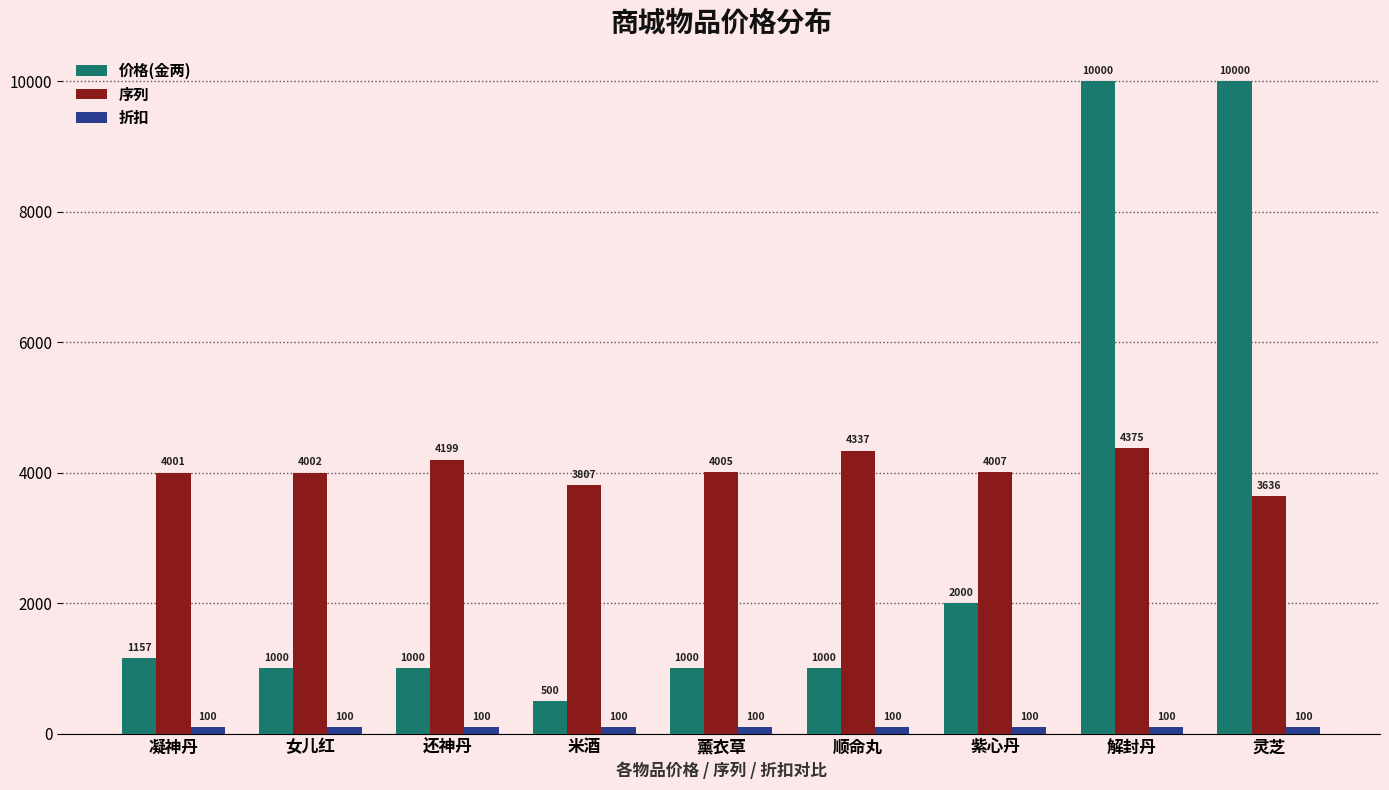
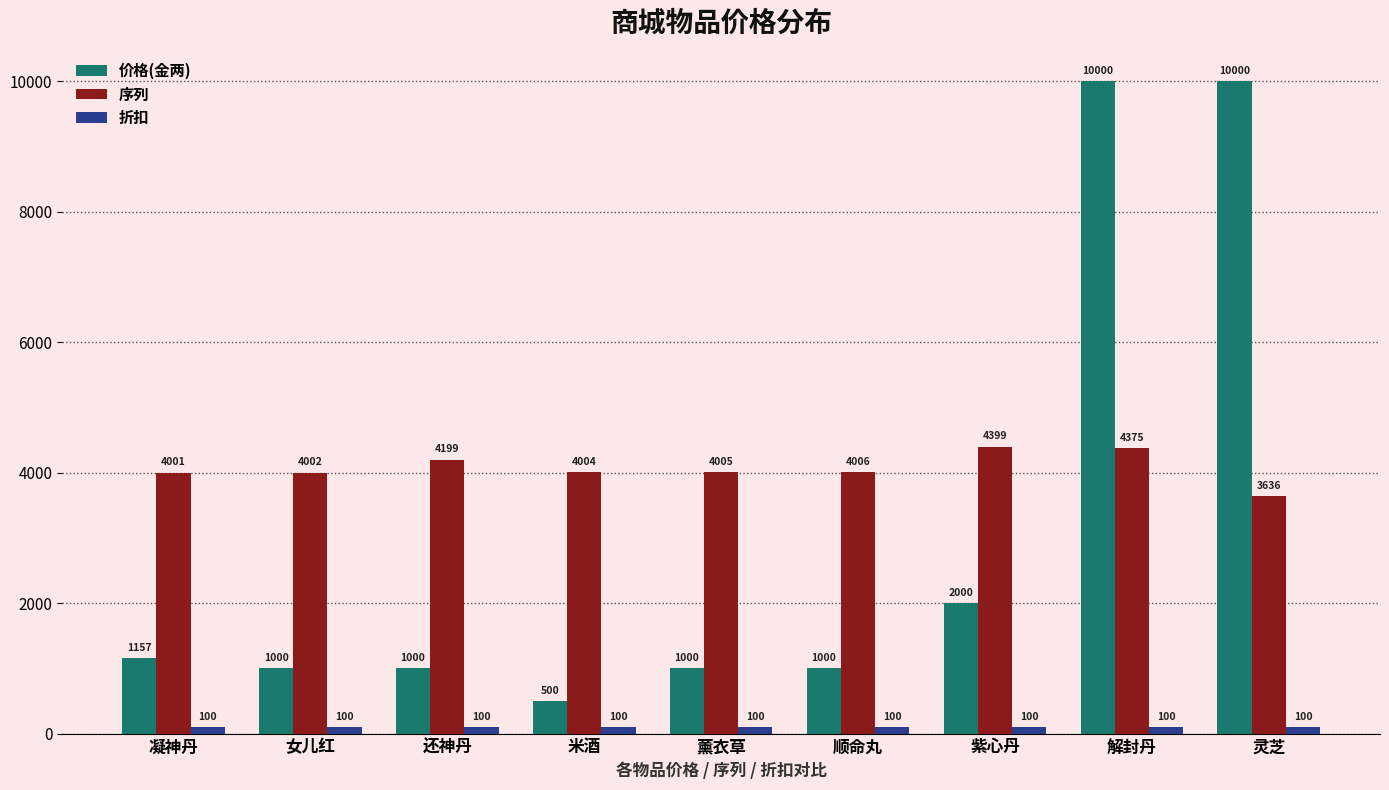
  {
    "价格(金两)": {
      "凝神丹": 1157,
      "女儿红": 1000,
      "还神丹": 1000,
      "米酒": 500,
      "薰衣草": 1000,
      "顺命丸": 1000,
      "紫心丹": 2000,
      "解封丹": 10000,
      "灵芝": 10000
    },
    "序列": {
      "凝神丹": 4001,
      "女儿红": 4002,
      "还神丹": 4199,
-     "米酒": 3807,
+     "米酒": 4004,
      "薰衣草": 4005,
-     "顺命丸": 4337,
-     "紫心丹": 4007,
+     "顺命丸": 4006,
+     "紫心丹": 4399,
      "解封丹": 4375,
      "灵芝": 3636
    },
    "折扣": {
      "凝神丹": 100,
      "女儿红": 100,
      "还神丹": 100,
      "米酒": 100,
      "薰衣草": 100,
      "顺命丸": 100,
      "紫心丹": 100,
      "解封丹": 100,
      "灵芝": 100
    }
  }
